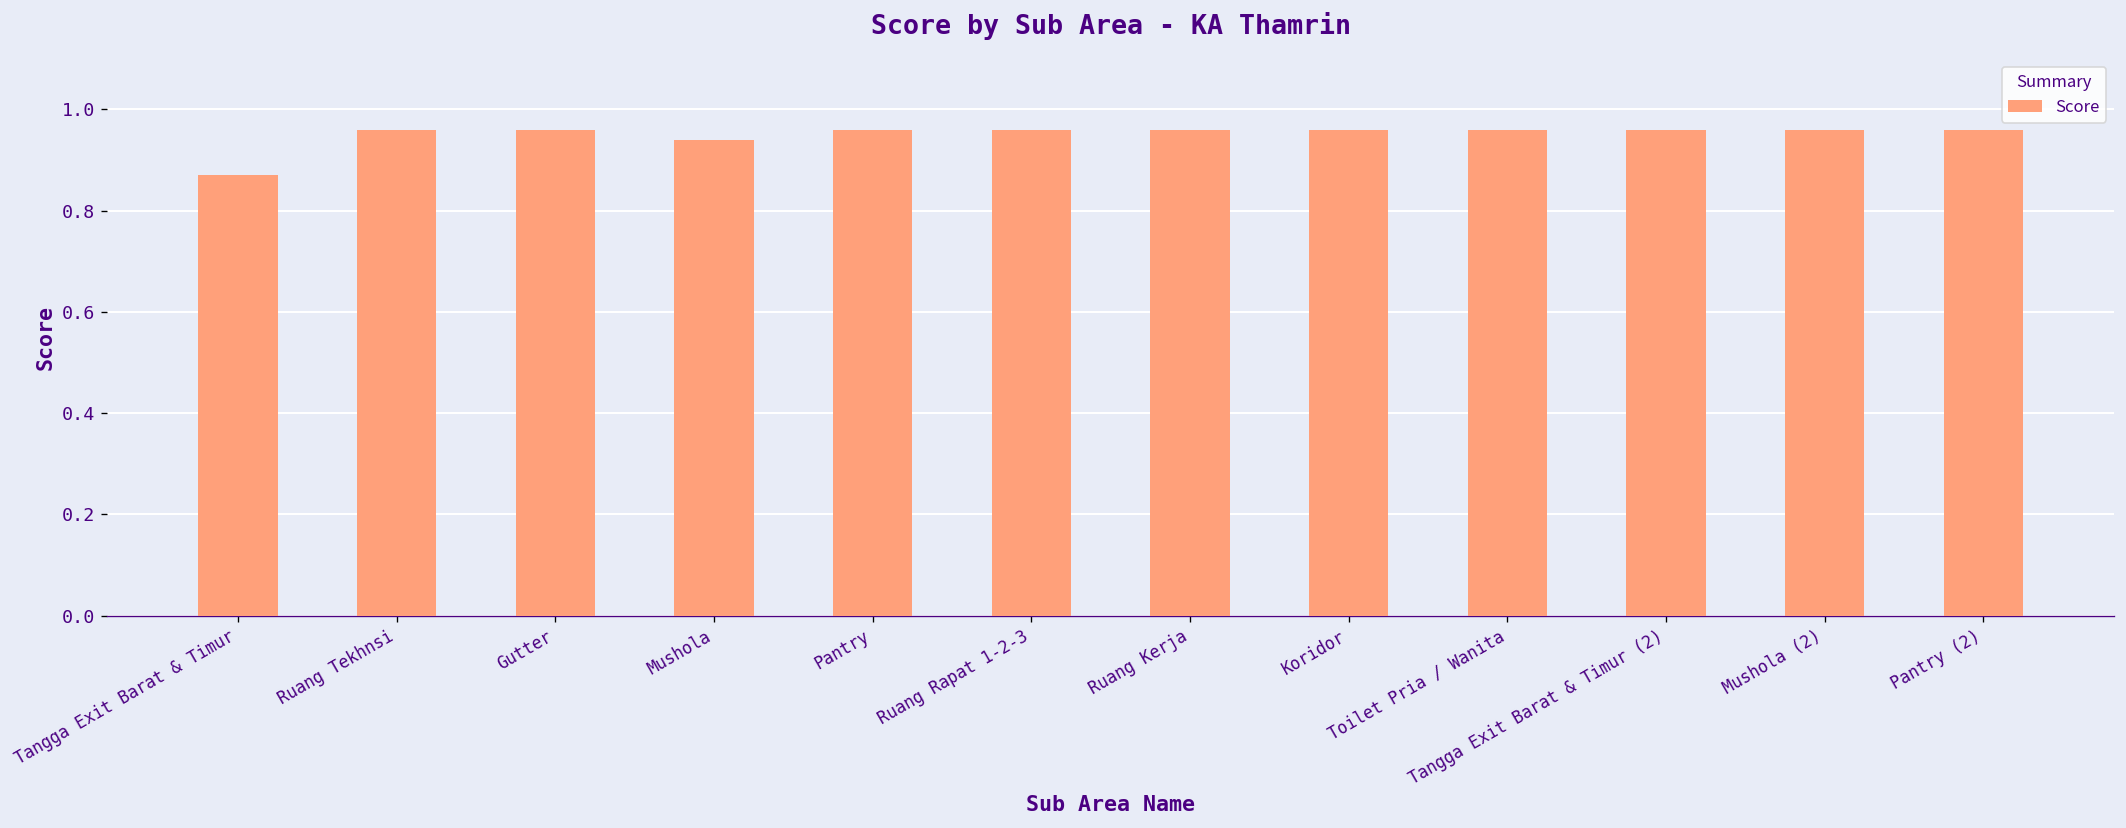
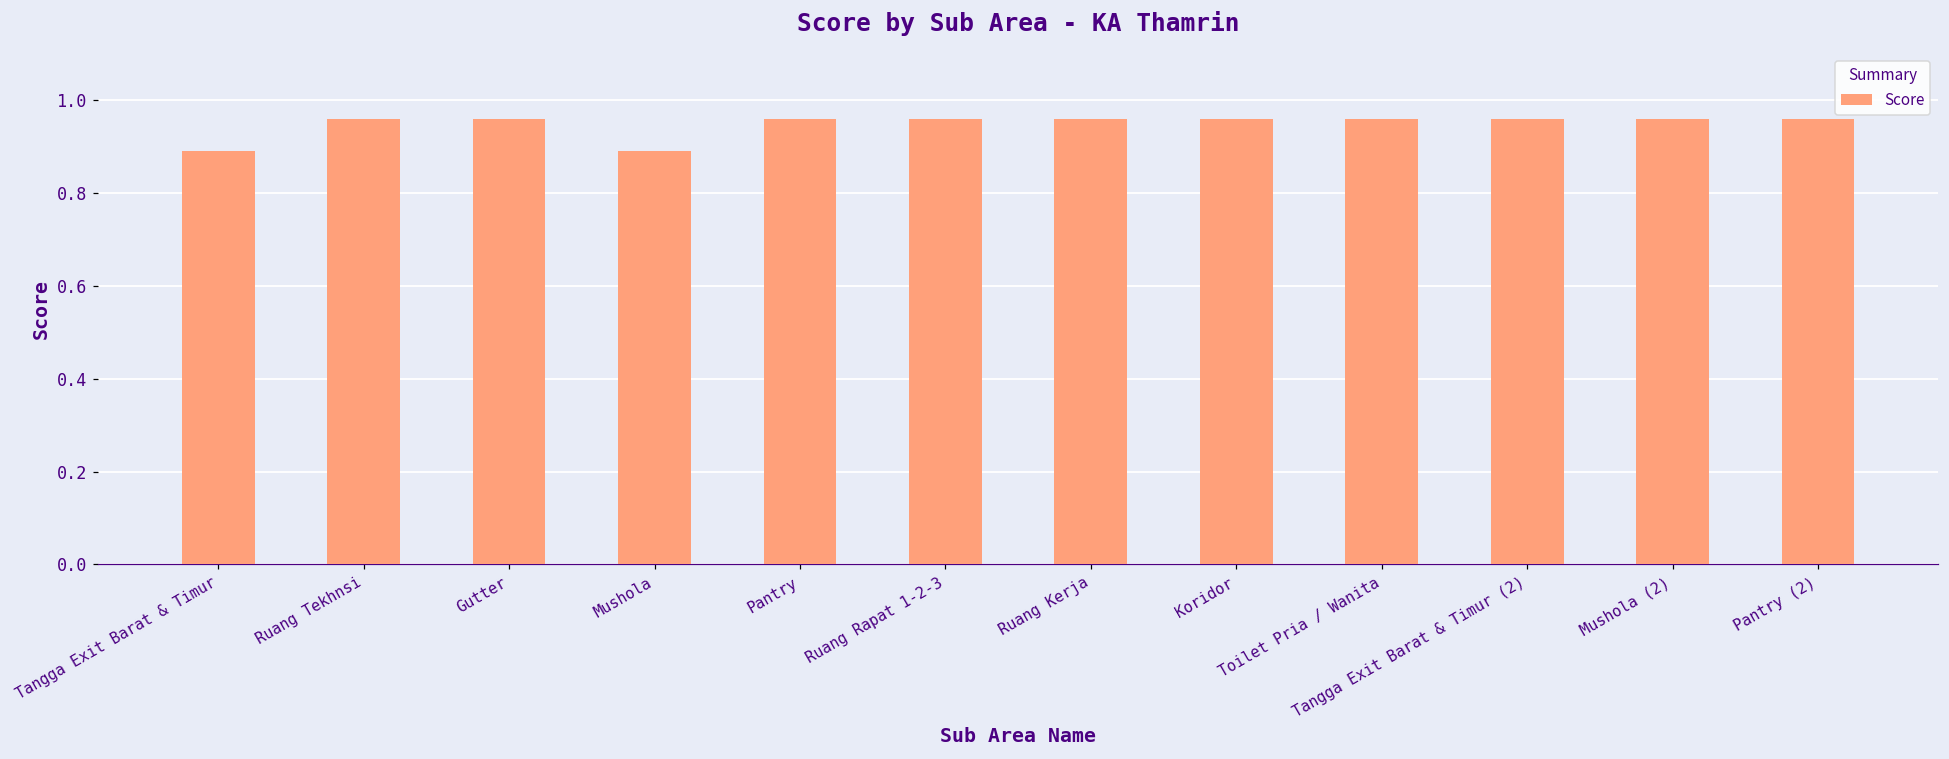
  {
-   "Tangga Exit Barat & Timur": 0.87,
+   "Tangga Exit Barat & Timur": 0.89,
    "Ruang Tekhnsi": 0.96,
    "Gutter": 0.96,
-   "Mushola": 0.94,
+   "Mushola": 0.89,
    "Pantry": 0.96,
    "Ruang Rapat 1-2-3": 0.96,
    "Ruang Kerja": 0.96,
    "Koridor": 0.96,
    "Toilet Pria / Wanita": 0.96,
    "Tangga Exit Barat & Timur (2)": 0.96,
    "Mushola (2)": 0.96,
    "Pantry (2)": 0.96
  }
